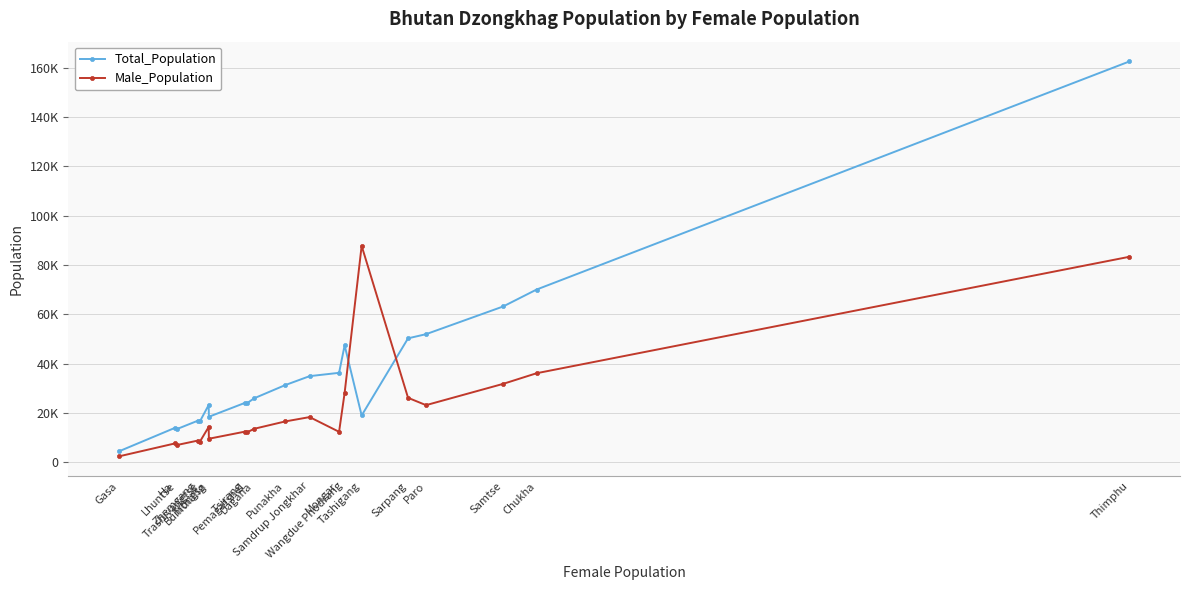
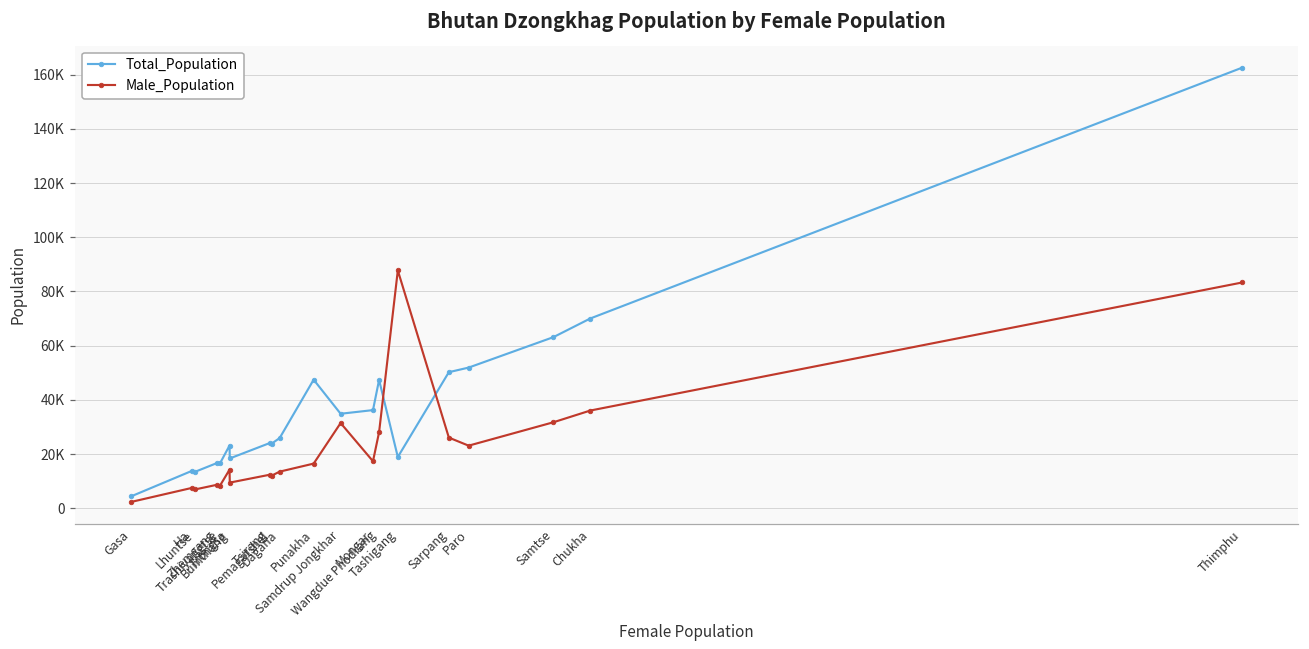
  {
    "Total_Population": {
      "Gasa": 4000,
      "Ha": 14000,
      "Lhuntse": 13000,
      "Zhemgang": 17000,
      "Trashiyangtse": 17000,
      "Trongsa": 23000,
      "Bumthang": 18000,
      "Tsirang": 24000,
      "Pemagatshel": 24000,
      "Dagana": 26000,
-     "Punakha": 31000,
+     "Punakha": 47000,
      "Samdrup Jongkhar": 35000,
      "Mongar": 36000,
      "Wangdue Phodrang": 47000,
      "Tashigang": 19000,
      "Sarpang": 50000,
      "Paro": 52000,
      "Samtse": 63000,
      "Chukha": 70000,
      "Thimphu": 163000
    },
    "Male_Population": {
      "Gasa": 2000,
      "Ha": 8000,
      "Lhuntse": 7000,
      "Zhemgang": 9000,
      "Trashiyangtse": 8000,
      "Trongsa": 14000,
      "Bumthang": 9000,
      "Tsirang": 12000,
      "Pemagatshel": 12000,
      "Dagana": 14000,
      "Punakha": 16000,
-     "Samdrup Jongkhar": 18000,
-     "Mongar": 12000,
+     "Samdrup Jongkhar": 31000,
+     "Mongar": 17000,
      "Wangdue Phodrang": 28000,
      "Tashigang": 88000,
      "Sarpang": 26000,
      "Paro": 23000,
      "Samtse": 32000,
      "Chukha": 36000,
      "Thimphu": 83000
    }
  }
